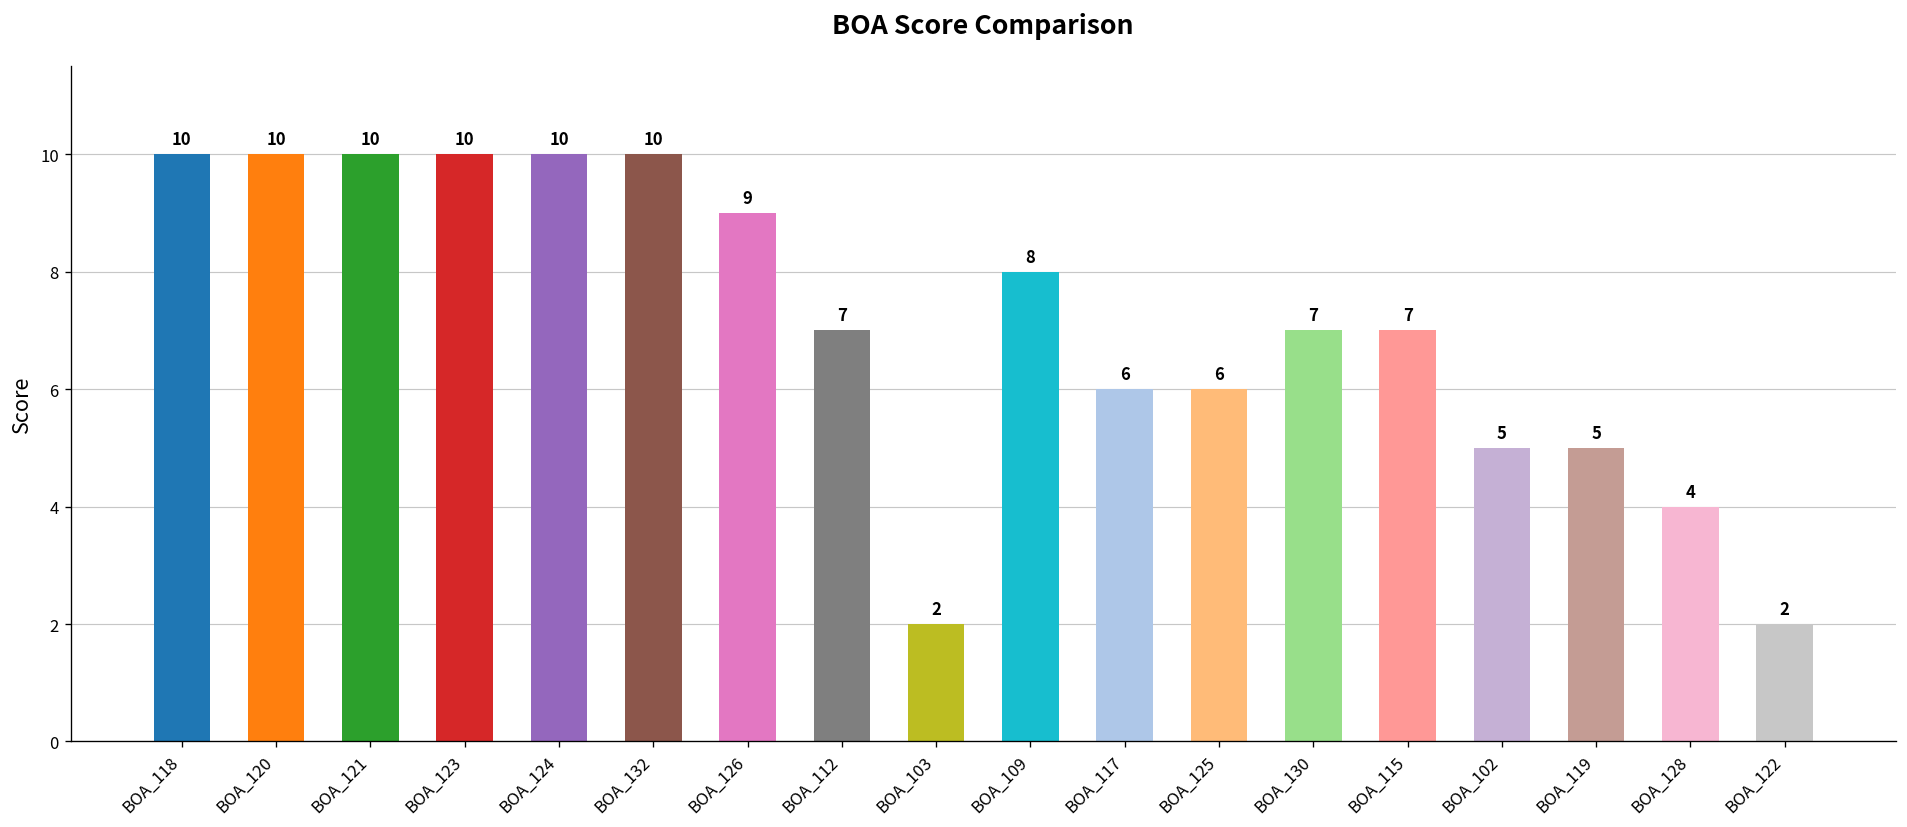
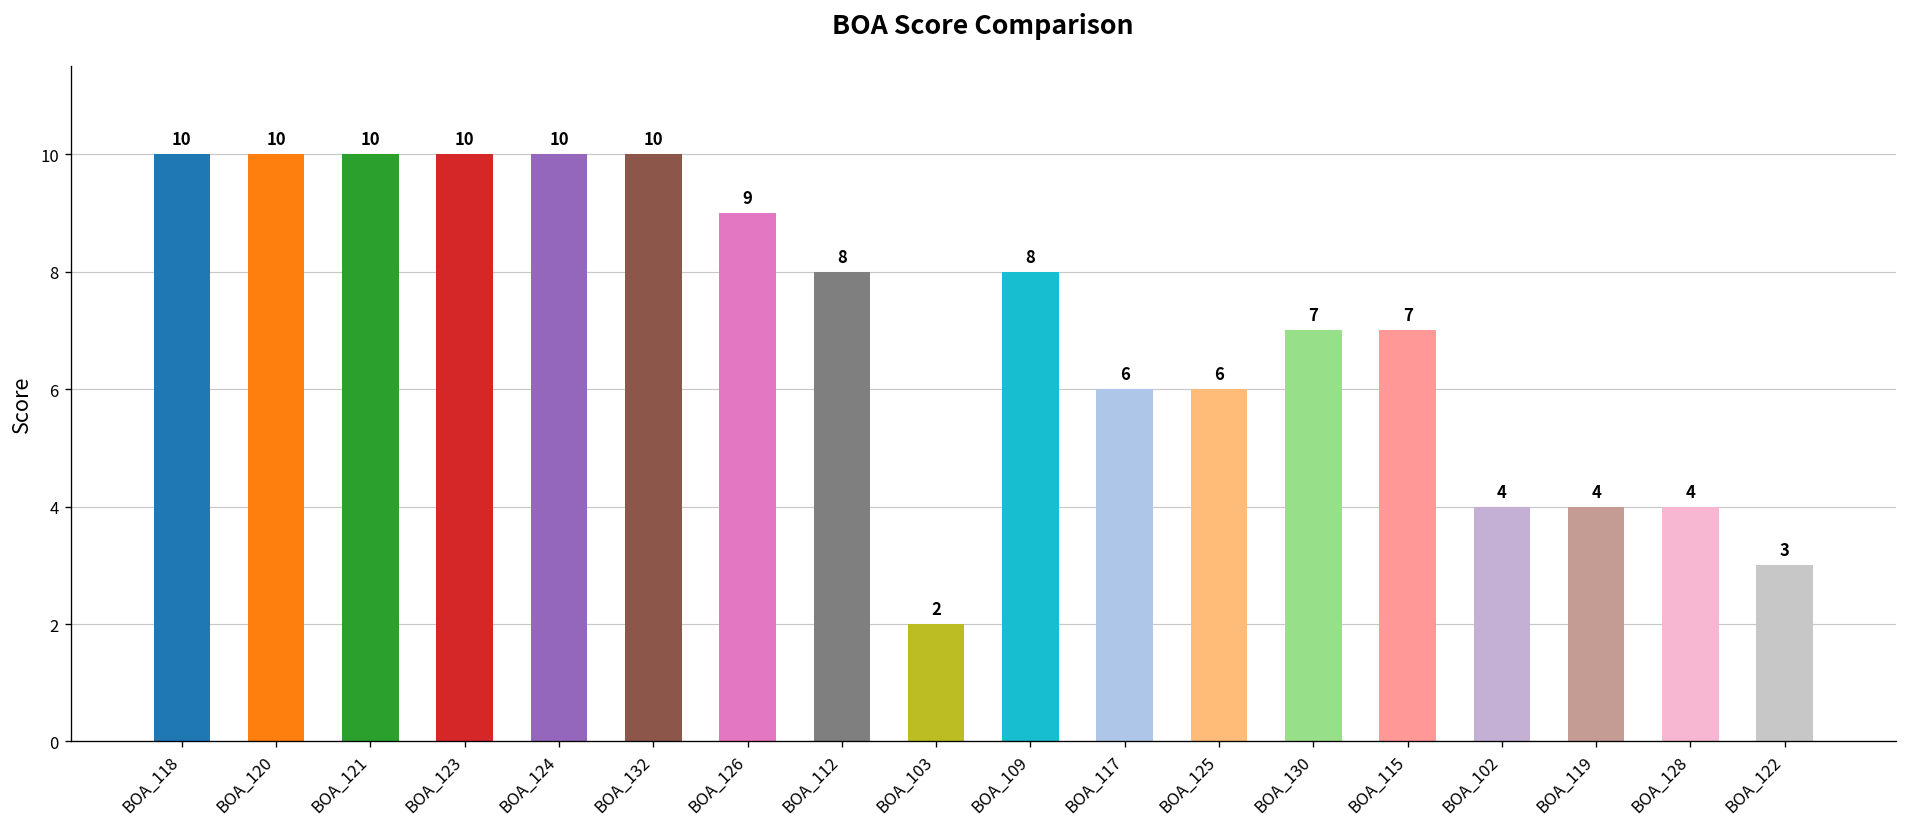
  {
    "BOA_118": 10,
    "BOA_120": 10,
    "BOA_121": 10,
    "BOA_123": 10,
    "BOA_124": 10,
    "BOA_132": 10,
    "BOA_126": 9,
-   "BOA_112": 7,
+   "BOA_112": 8,
    "BOA_103": 2,
    "BOA_109": 8,
    "BOA_117": 6,
    "BOA_125": 6,
    "BOA_130": 7,
    "BOA_115": 7,
-   "BOA_102": 5,
-   "BOA_119": 5,
+   "BOA_102": 4,
+   "BOA_119": 4,
    "BOA_128": 4,
-   "BOA_122": 2
+   "BOA_122": 3
  }
